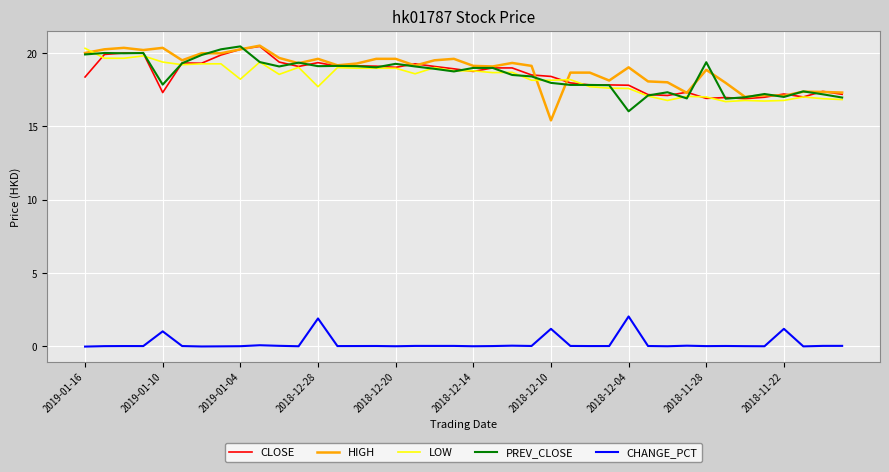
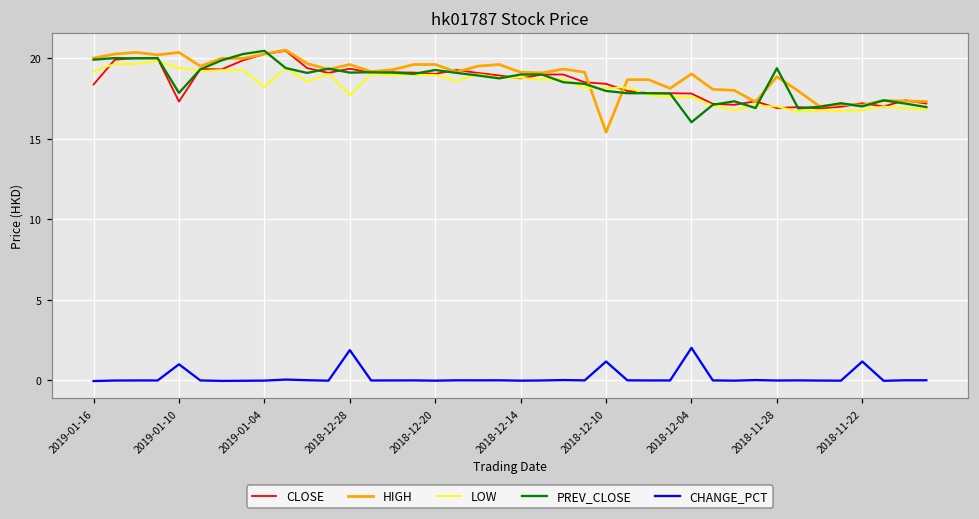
  {
    "CLOSE": {
      "2019-01-16": 18.4,
      "2019-01-10": 17.3,
      "2018-12-28": 19.3,
      "2018-12-10": 18.4,
      "2018-12-04": 17.8
    },
    "HIGH": {
      "2019-01-10": 20.4,
      "2018-12-28": 19.6,
      "2018-12-20": 19.6,
      "2018-12-10": 15.4,
      "2018-12-04": 19.0,
      "2018-11-28": 18.9
    },
    "LOW": {
-     "2019-01-16": 20.3,
+     "2019-01-16": 19.2,
      "2019-01-10": 19.4,
      "2019-01-04": 18.2,
      "2018-12-28": 17.7,
      "2018-12-10": 18.1,
      "2018-12-04": 17.6,
      "2018-11-22": 16.8
    },
    "PREV_CLOSE": {
      "2019-01-10": 17.8,
      "2019-01-04": 20.5,
      "2018-12-28": 19.1,
      "2018-12-20": 19.3,
      "2018-12-10": 18.0,
      "2018-12-04": 16.0,
      "2018-11-28": 19.4
    },
    "CHANGE_PCT": {
      "2019-01-16": 0.0,
      "2019-01-10": 1.0,
      "2019-01-04": 0.0,
      "2018-12-28": 1.9,
      "2018-12-20": 0.0,
      "2018-12-14": 0.0,
      "2018-12-10": 1.2,
      "2018-12-04": 2.0,
      "2018-11-28": 0.0,
      "2018-11-22": 1.2
    }
  }
